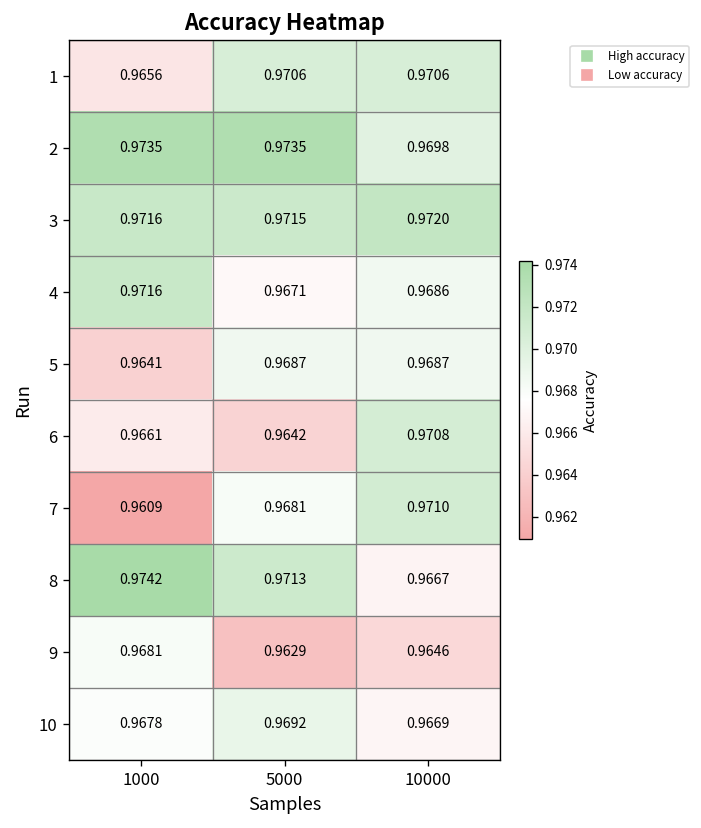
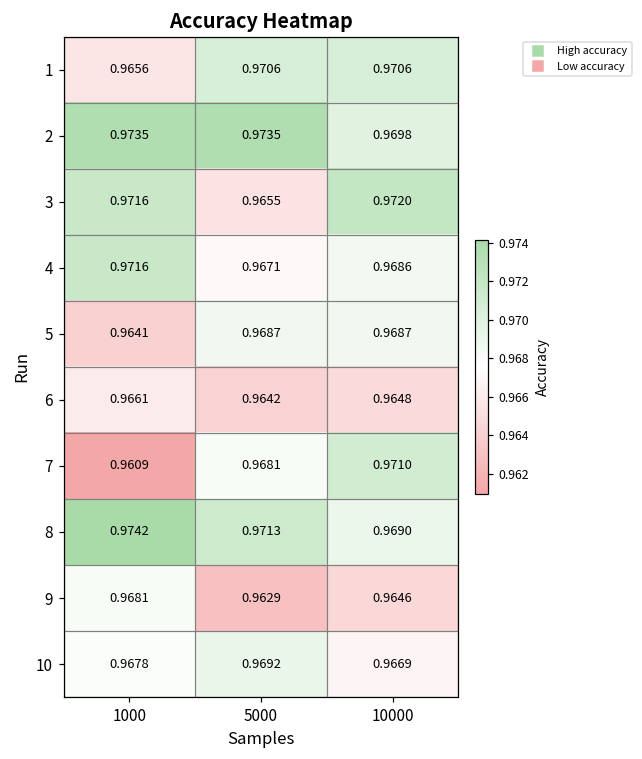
  {
    "1": {
      "1000": 0.9656,
      "5000": 0.9706,
      "10000": 0.9706
    },
    "2": {
      "1000": 0.9735,
      "5000": 0.9735,
      "10000": 0.9698
    },
    "3": {
      "1000": 0.9716,
-     "5000": 0.9715,
+     "5000": 0.9655,
      "10000": 0.9720
    },
    "4": {
      "1000": 0.9716,
      "5000": 0.9671,
      "10000": 0.9686
    },
    "5": {
      "1000": 0.9641,
      "5000": 0.9687,
      "10000": 0.9687
    },
    "6": {
      "1000": 0.9661,
      "5000": 0.9642,
-     "10000": 0.9708
+     "10000": 0.9648
    },
    "7": {
      "1000": 0.9609,
      "5000": 0.9681,
      "10000": 0.9710
    },
    "8": {
      "1000": 0.9742,
      "5000": 0.9713,
-     "10000": 0.9667
+     "10000": 0.9690
    },
    "9": {
      "1000": 0.9681,
      "5000": 0.9629,
      "10000": 0.9646
    },
    "10": {
      "1000": 0.9678,
      "5000": 0.9692,
      "10000": 0.9669
    }
  }
